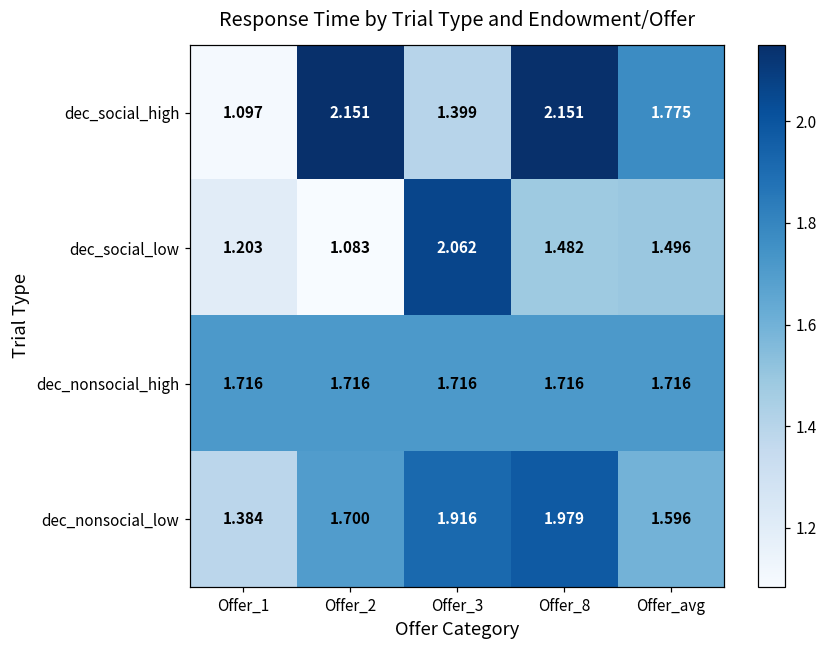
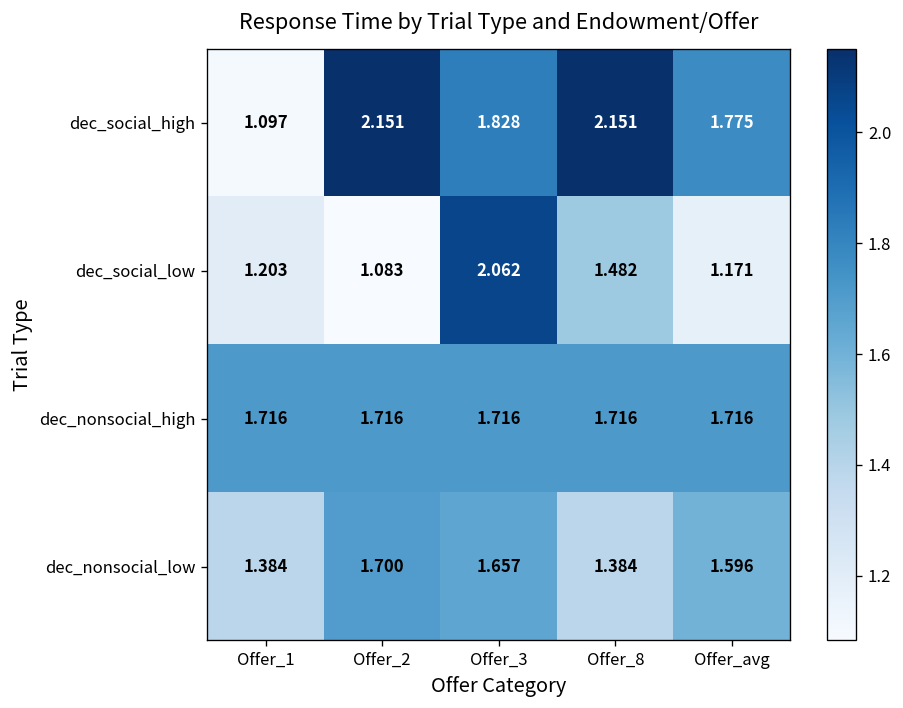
  {
    "dec_social_high": {
      "Offer_1": 1.097,
      "Offer_2": 2.151,
-     "Offer_3": 1.399,
+     "Offer_3": 1.828,
      "Offer_8": 2.151,
      "Offer_avg": 1.775
    },
    "dec_social_low": {
      "Offer_1": 1.203,
      "Offer_2": 1.083,
      "Offer_3": 2.062,
      "Offer_8": 1.482,
-     "Offer_avg": 1.496
+     "Offer_avg": 1.171
    },
    "dec_nonsocial_high": {
      "Offer_1": 1.716,
      "Offer_2": 1.716,
      "Offer_3": 1.716,
      "Offer_8": 1.716,
      "Offer_avg": 1.716
    },
    "dec_nonsocial_low": {
      "Offer_1": 1.384,
      "Offer_2": 1.700,
-     "Offer_3": 1.916,
-     "Offer_8": 1.979,
+     "Offer_3": 1.657,
+     "Offer_8": 1.384,
      "Offer_avg": 1.596
    }
  }
